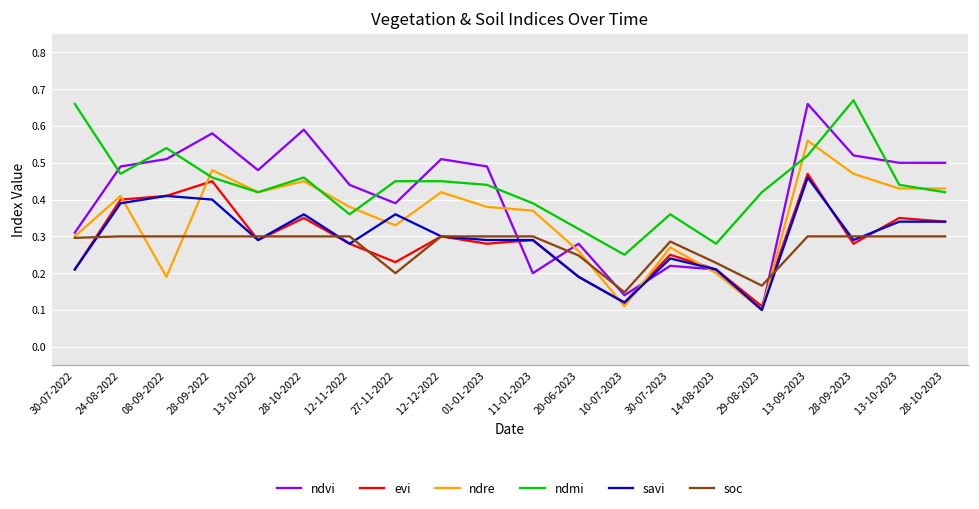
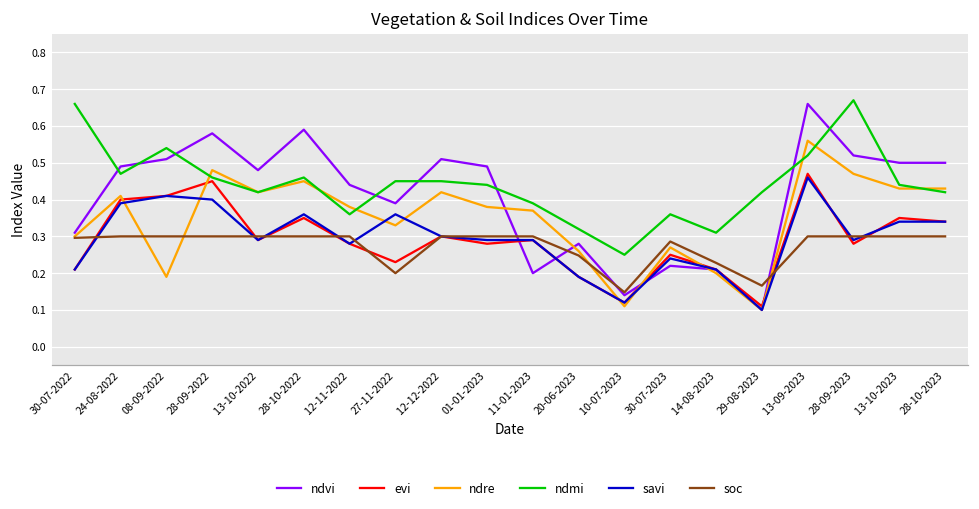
  {
    "ndvi": {
      "30-07-2022": 0.31,
      "24-08-2022": 0.49,
      "08-09-2022": 0.51,
      "28-09-2022": 0.58,
      "13-10-2022": 0.48,
      "28-10-2022": 0.59,
      "12-11-2022": 0.44,
      "27-11-2022": 0.39,
      "12-12-2022": 0.51,
      "01-01-2023": 0.49,
      "11-01-2023": 0.20,
      "20-06-2023": 0.28,
      "10-07-2023": 0.14,
      "30-07-2023": 0.22,
      "13-09-2023": 0.66,
      "28-09-2023": 0.52,
      "13-10-2023": 0.50,
      "28-10-2023": 0.50
    },
    "evi": {
      "24-08-2022": 0.40,
      "28-09-2022": 0.45,
      "28-10-2022": 0.35,
      "27-11-2022": 0.23,
      "01-01-2023": 0.28,
      "30-07-2023": 0.25,
      "29-08-2023": 0.11,
      "13-09-2023": 0.47,
      "28-09-2023": 0.28,
      "13-10-2023": 0.35
    },
    "ndre": {
      "24-08-2022": 0.41,
      "08-09-2022": 0.19,
      "28-09-2022": 0.48,
      "28-10-2022": 0.45,
      "12-11-2022": 0.38,
      "27-11-2022": 0.33,
      "12-12-2022": 0.42,
      "01-01-2023": 0.38,
      "11-01-2023": 0.37,
      "20-06-2023": 0.26,
      "10-07-2023": 0.11,
      "30-07-2023": 0.27,
      "14-08-2023": 0.20,
      "13-09-2023": 0.56,
      "28-09-2023": 0.47,
      "13-10-2023": 0.43,
      "28-10-2023": 0.43
    },
    "ndmi": {
      "30-07-2022": 0.66,
      "24-08-2022": 0.47,
      "08-09-2022": 0.54,
      "28-09-2022": 0.46,
      "28-10-2022": 0.46,
      "12-11-2022": 0.36,
      "27-11-2022": 0.45,
      "12-12-2022": 0.45,
      "01-01-2023": 0.44,
      "11-01-2023": 0.39,
      "20-06-2023": 0.32,
      "10-07-2023": 0.25,
      "30-07-2023": 0.36,
-     "14-08-2023": 0.28,
+     "14-08-2023": 0.31,
      "29-08-2023": 0.42,
      "13-09-2023": 0.52,
      "28-09-2023": 0.67,
      "13-10-2023": 0.44,
      "28-10-2023": 0.42
    },
    "savi": {
      "24-08-2022": 0.39,
      "28-09-2022": 0.40,
      "28-10-2022": 0.36,
      "27-11-2022": 0.36,
      "01-01-2023": 0.29,
      "30-07-2023": 0.24,
      "13-09-2023": 0.46,
      "28-09-2023": 0.29,
      "13-10-2023": 0.34
    },
    "soc": {
      "24-08-2022": 0.30,
      "08-09-2022": 0.30,
      "28-09-2022": 0.30,
      "13-10-2022": 0.30,
      "28-10-2022": 0.30,
      "12-11-2022": 0.30,
      "27-11-2022": 0.20,
      "01-01-2023": 0.30,
      "11-01-2023": 0.30,
      "20-06-2023": 0.25,
      "10-07-2023": 0.15,
      "30-07-2023": 0.29,
      "14-08-2023": 0.23,
      "29-08-2023": 0.17,
      "13-09-2023": 0.30,
      "28-09-2023": 0.30,
      "13-10-2023": 0.30,
      "28-10-2023": 0.30
    }
  }
